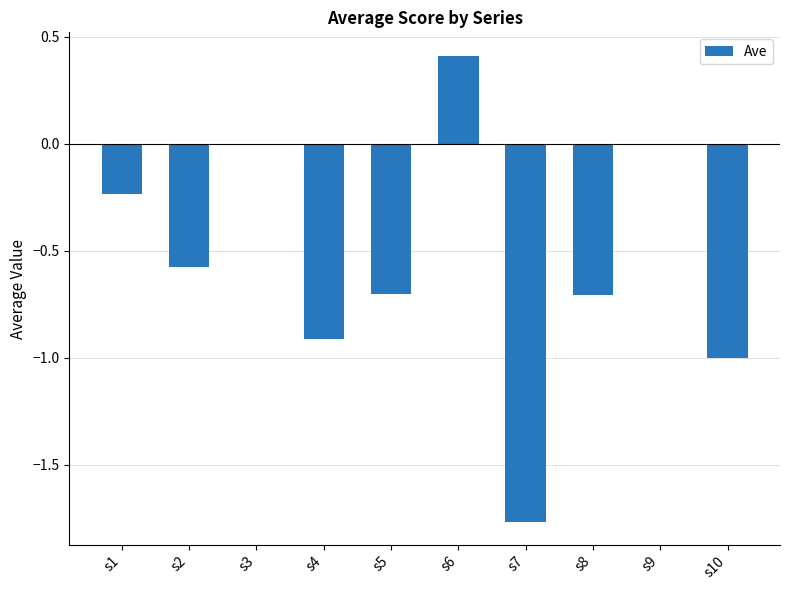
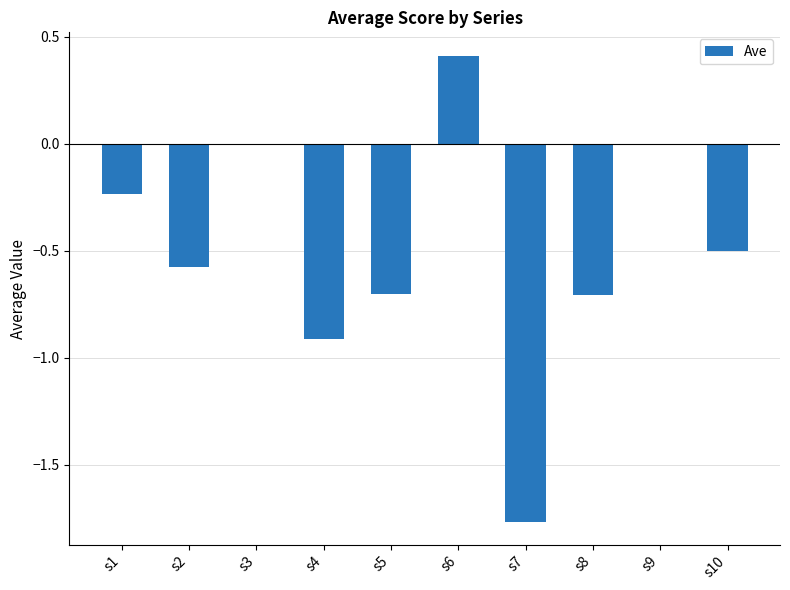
  {
    "s1": -0.24,
    "s2": -0.57,
    "s3": 0.0,
    "s4": -0.91,
    "s5": -0.7,
    "s6": 0.41,
    "s7": -1.76,
    "s8": -0.7,
    "s9": 0.0,
-   "s10": -1.0
+   "s10": -0.5
  }
